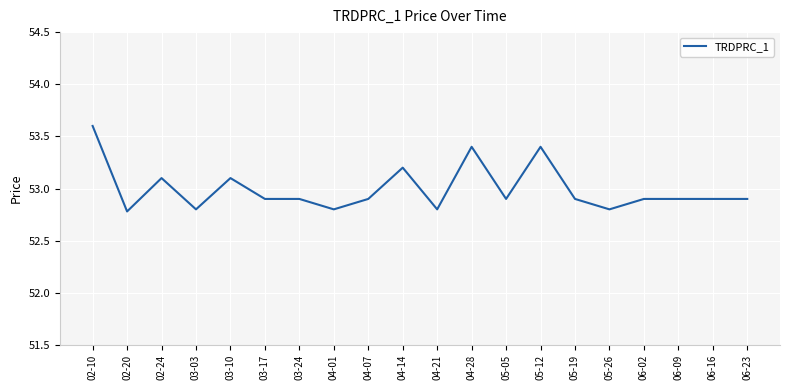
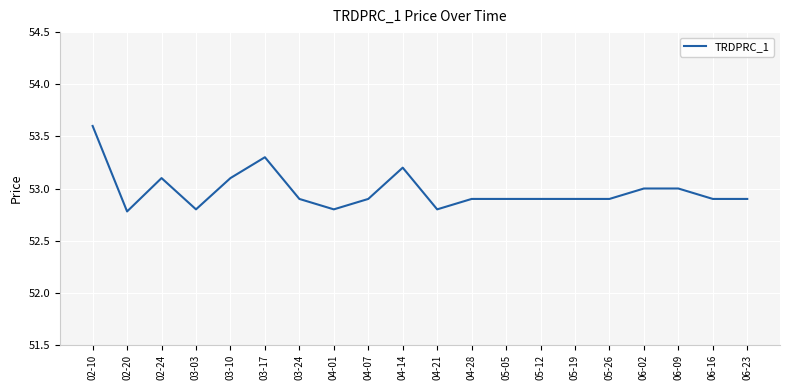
  {
    "02-10": 53.6,
    "02-20": 52.8,
    "02-24": 53.1,
    "03-03": 52.8,
    "03-10": 53.1,
-   "03-17": 52.9,
+   "03-17": 53.3,
    "03-24": 52.9,
    "04-01": 52.8,
    "04-07": 52.9,
    "04-14": 53.2,
    "04-21": 52.8,
-   "04-28": 53.4,
+   "04-28": 52.9,
    "05-05": 52.9,
-   "05-12": 53.4,
+   "05-12": 52.9,
    "05-19": 52.9,
-   "05-26": 52.8,
-   "06-02": 52.9,
-   "06-09": 52.9,
+   "05-26": 52.9,
+   "06-02": 53.0,
+   "06-09": 53.0,
    "06-16": 52.9,
    "06-23": 52.9
  }
